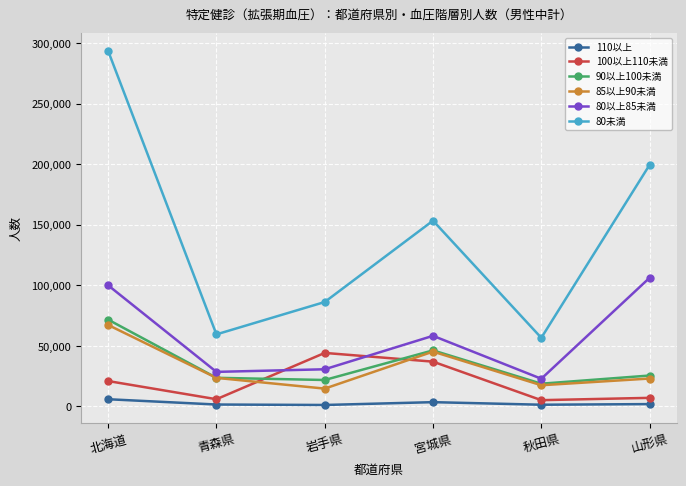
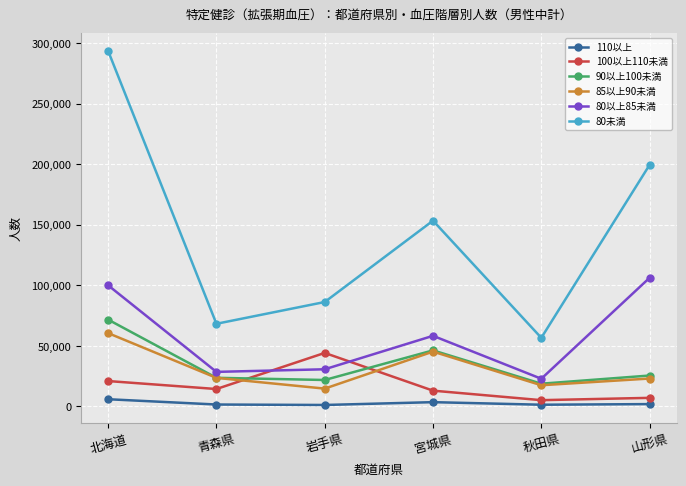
  {
    "110以上": {
      "北海道": "6,000",
      "青森県": "2,000",
      "岩手県": "1,000",
      "宮城県": "4,000",
      "秋田県": "1,000",
      "山形県": "2,000"
    },
    "100以上110未満": {
      "北海道": "21,000",
-     "青森県": "6,000",
+     "青森県": "14,000",
      "岩手県": "44,000",
-     "宮城県": "37,000",
+     "宮城県": "13,000",
      "秋田県": "5,000",
      "山形県": "7,000"
    },
    "90以上100未満": {
      "北海道": "72,000",
      "岩手県": "22,000",
      "山形県": "26,000"
    },
    "85以上90未満": {
-     "北海道": "67,000",
+     "北海道": "61,000",
      "岩手県": "15,000",
      "山形県": "23,000"
    },
    "80以上85未満": {
      "北海道": "100,000",
      "青森県": "29,000",
      "岩手県": "31,000",
      "宮城県": "58,000",
      "秋田県": "23,000",
      "山形県": "106,000"
    },
    "80未満": {
      "北海道": "294,000",
-     "青森県": "60,000",
+     "青森県": "68,000",
      "岩手県": "86,000",
      "宮城県": "153,000",
      "秋田県": "57,000",
      "山形県": "199,000"
    }
  }
